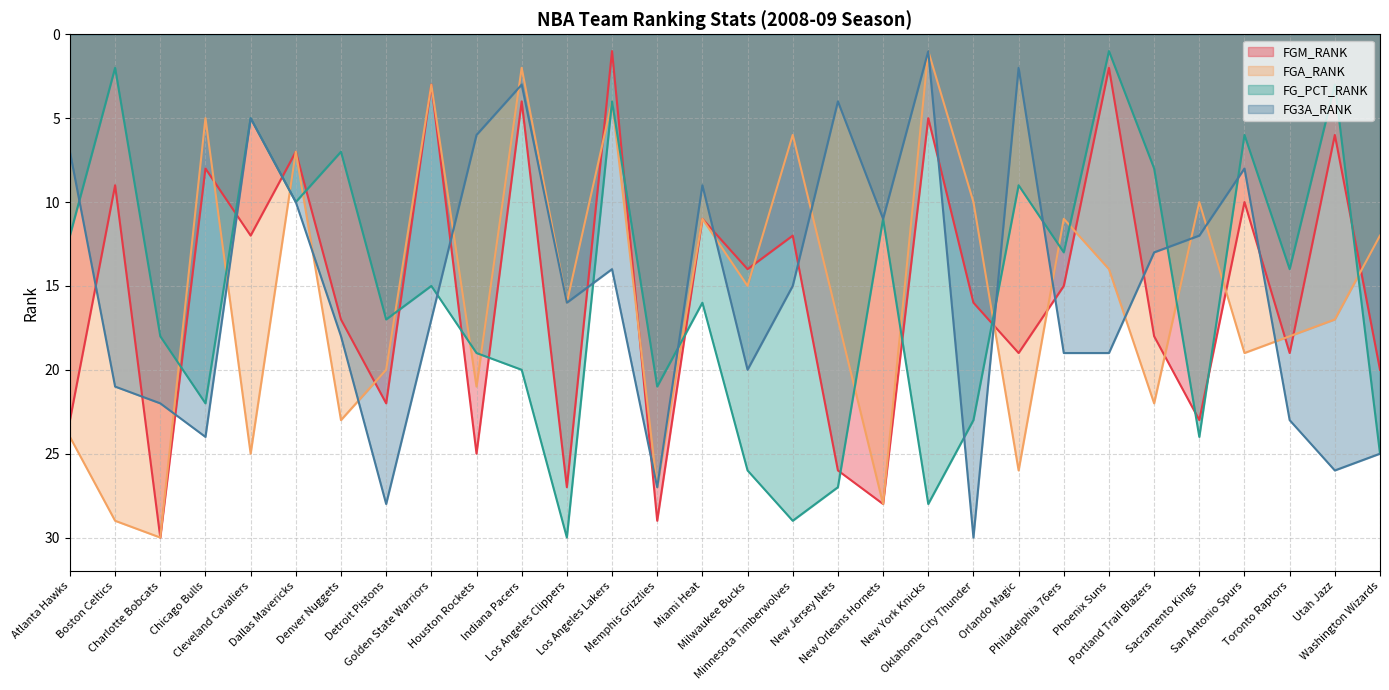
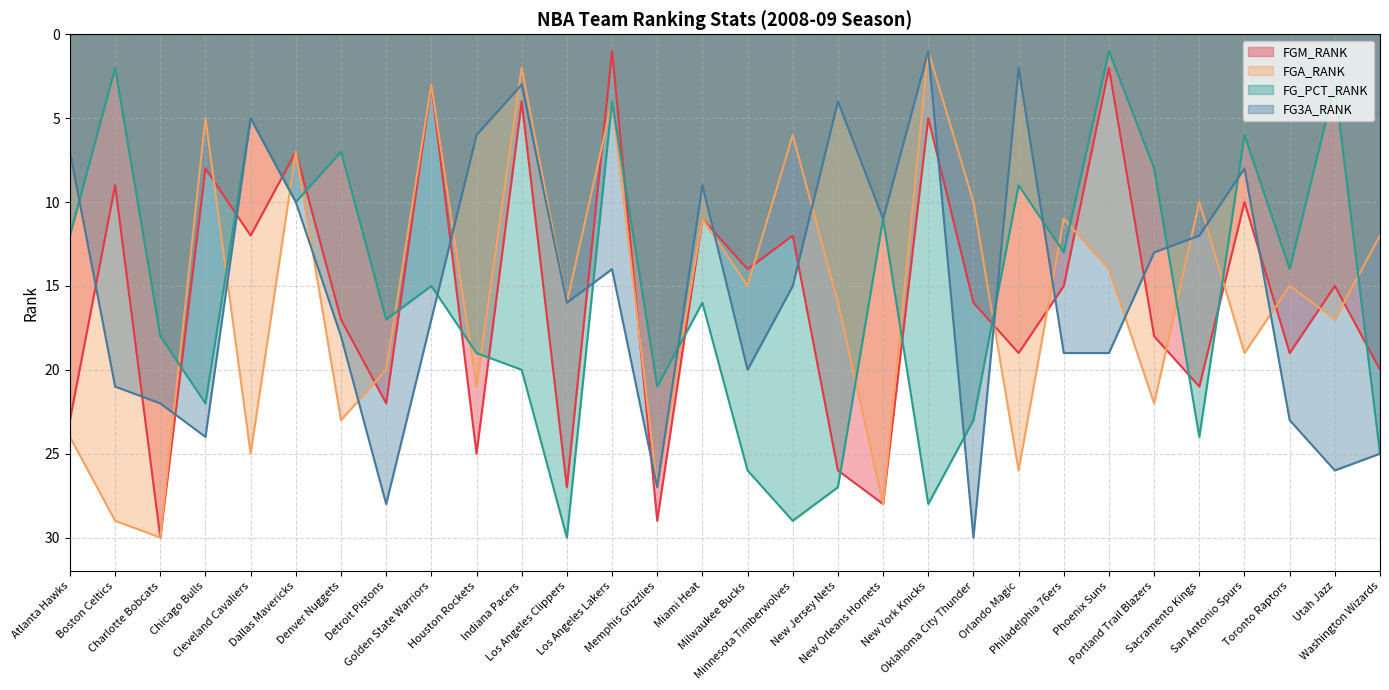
  {
    "FGM_RANK": {
      "Atlanta Hawks": 23,
      "Boston Celtics": 9,
      "Chicago Bulls": 8,
      "Cleveland Cavaliers": 12,
      "Denver Nuggets": 17,
      "Detroit Pistons": 22,
      "Houston Rockets": 25,
      "Indiana Pacers": 4,
      "Los Angeles Clippers": 27,
      "Los Angeles Lakers": 1,
      "Memphis Grizzlies": 29,
      "Milwaukee Bucks": 14,
      "Minnesota Timberwolves": 12,
      "New Jersey Nets": 26,
      "New York Knicks": 5,
      "Oklahoma City Thunder": 16,
      "Orlando Magic": 19,
      "Philadelphia 76ers": 15,
      "Phoenix Suns": 2,
      "Portland Trail Blazers": 18,
-     "Sacramento Kings": 23,
+     "Sacramento Kings": 21,
      "San Antonio Spurs": 10,
      "Toronto Raptors": 19,
-     "Utah Jazz": 6,
+     "Utah Jazz": 15,
      "Washington Wizards": 20
    },
    "FGA_RANK": {
      "Atlanta Hawks": 24,
      "Boston Celtics": 29,
      "Chicago Bulls": 5,
      "Cleveland Cavaliers": 25,
      "Denver Nuggets": 23,
      "Detroit Pistons": 20,
      "Houston Rockets": 21,
      "Indiana Pacers": 2,
      "Milwaukee Bucks": 15,
      "Minnesota Timberwolves": 6,
-     "New Jersey Nets": 17,
+     "New Jersey Nets": 16,
      "Oklahoma City Thunder": 10,
      "Orlando Magic": 26,
      "Philadelphia 76ers": 11,
      "Phoenix Suns": 14,
      "Portland Trail Blazers": 22,
      "Sacramento Kings": 10,
      "San Antonio Spurs": 19,
-     "Toronto Raptors": 18,
+     "Toronto Raptors": 15,
      "Utah Jazz": 17,
      "Washington Wizards": 12
    }
  }
